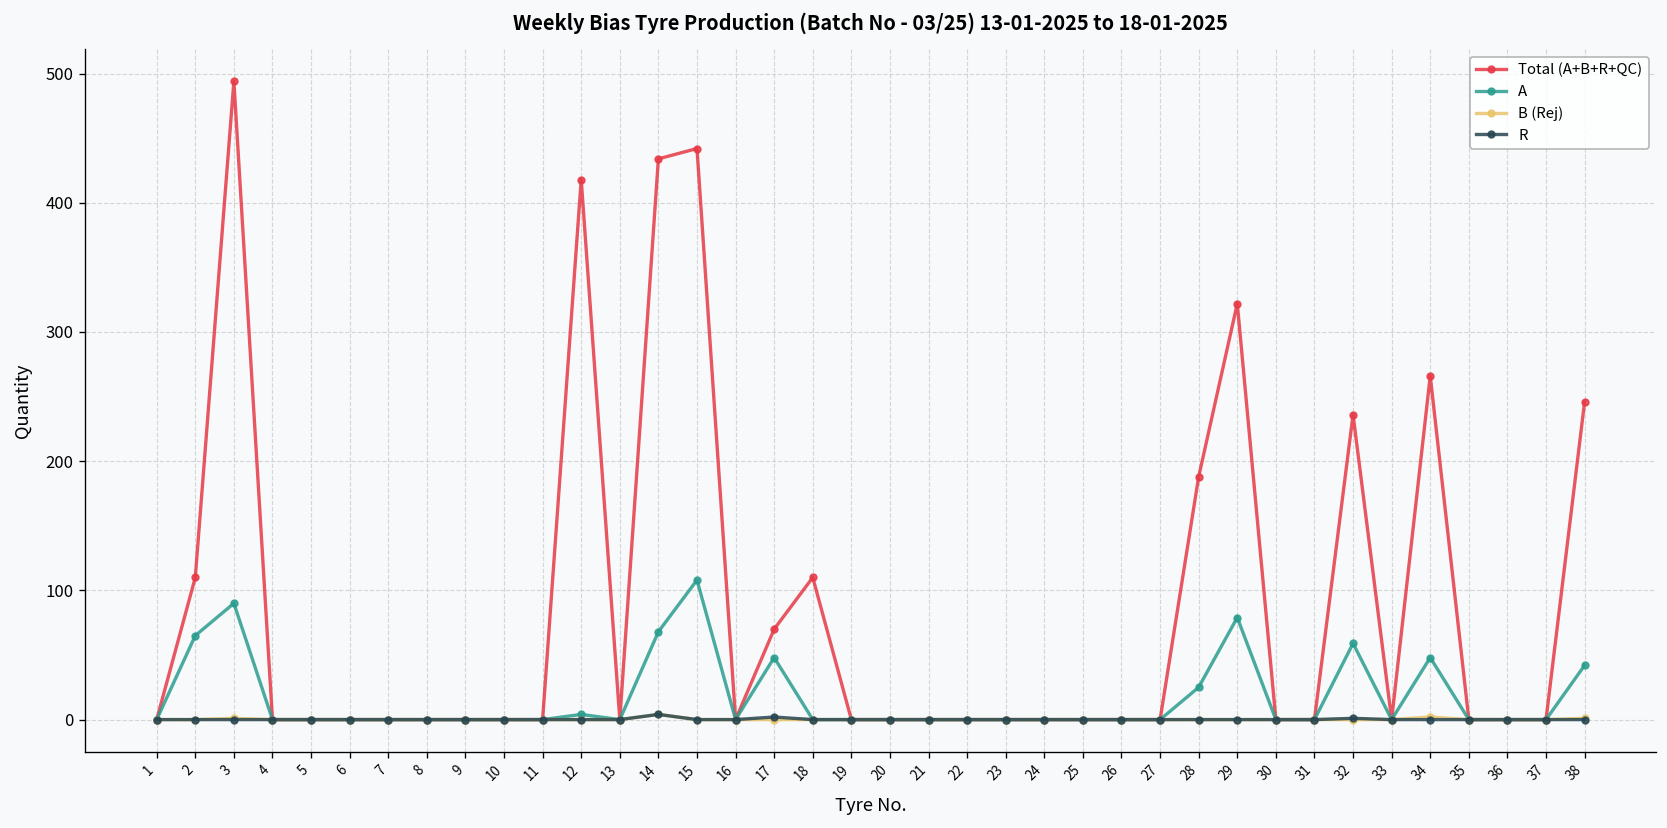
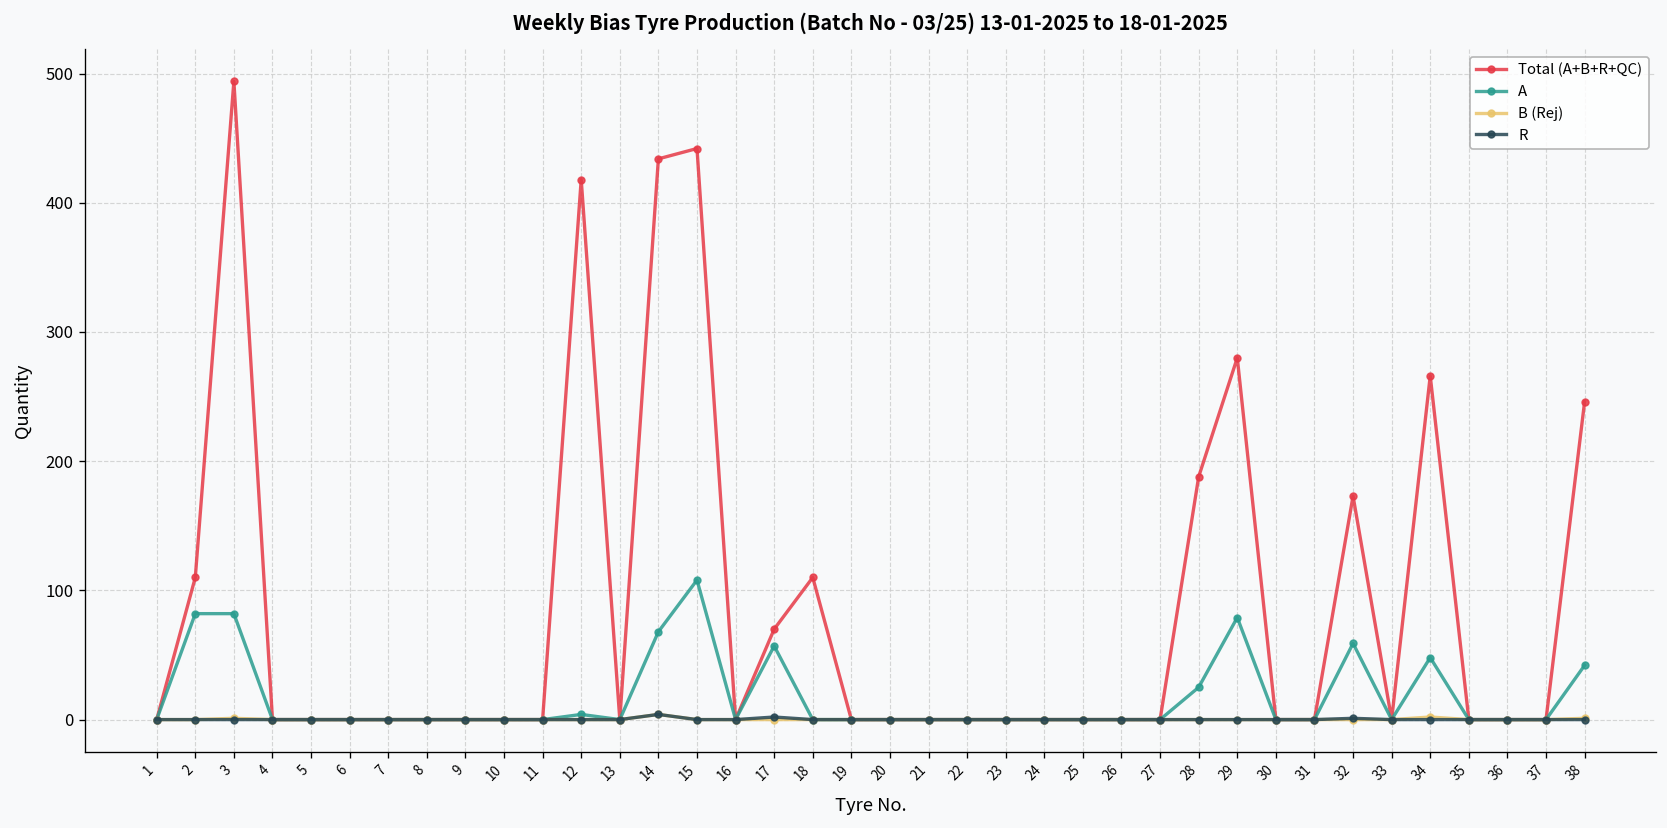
  {
    "Total (A+B+R+QC)": {
      "2": 110,
      "3": 494,
      "12": 418,
      "14": 434,
      "15": 442,
      "17": 70,
      "18": 110,
      "28": 188,
-     "29": 322,
-     "32": 236,
+     "29": 280,
+     "32": 173,
      "34": 266,
      "38": 246
    },
    "A": {
-     "2": 65,
-     "3": 90,
+     "2": 82,
+     "3": 82,
      "12": 4,
      "14": 68,
      "15": 108,
-     "17": 48,
+     "17": 57,
      "28": 25,
      "29": 79,
      "32": 59,
      "34": 48,
      "38": 42
    }
  }
